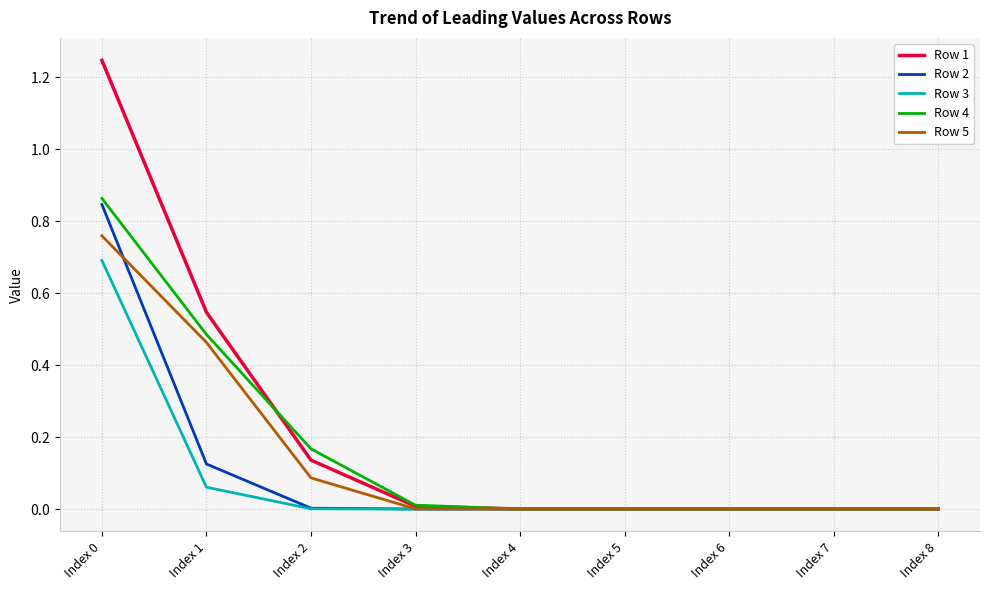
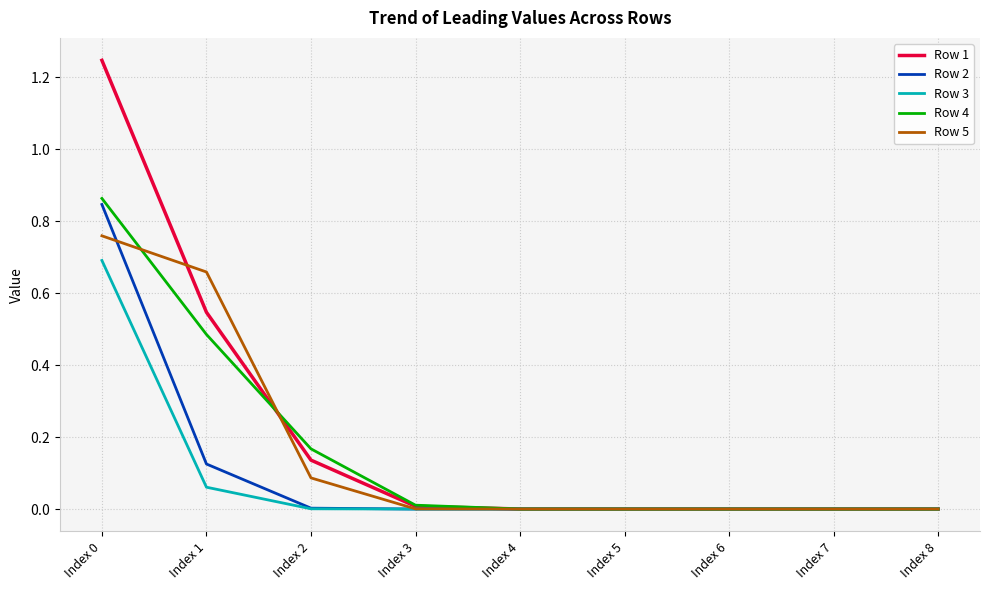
  {
    "Row 1": {
      "Index 0": 1.25,
      "Index 1": 0.55,
      "Index 2": 0.14
    },
    "Row 2": {
      "Index 0": 0.85,
      "Index 1": 0.13
    },
    "Row 3": {
      "Index 0": 0.69,
      "Index 1": 0.06
    },
    "Row 4": {
      "Index 0": 0.86,
      "Index 1": 0.48,
      "Index 2": 0.17
    },
    "Row 5": {
      "Index 0": 0.76,
-     "Index 1": 0.46,
+     "Index 1": 0.66,
      "Index 2": 0.09
    }
  }
